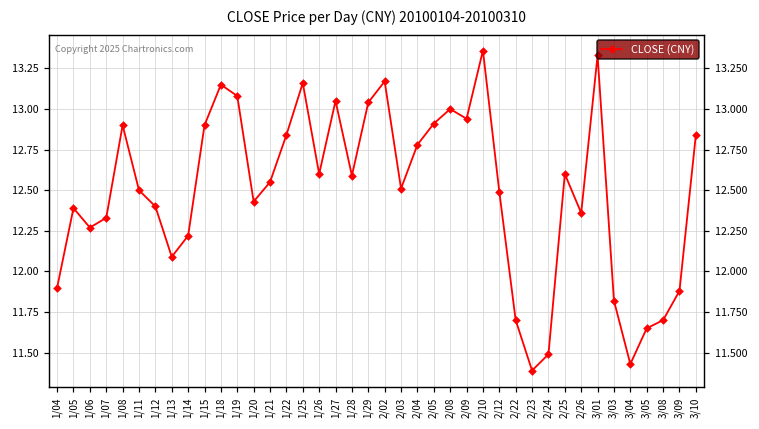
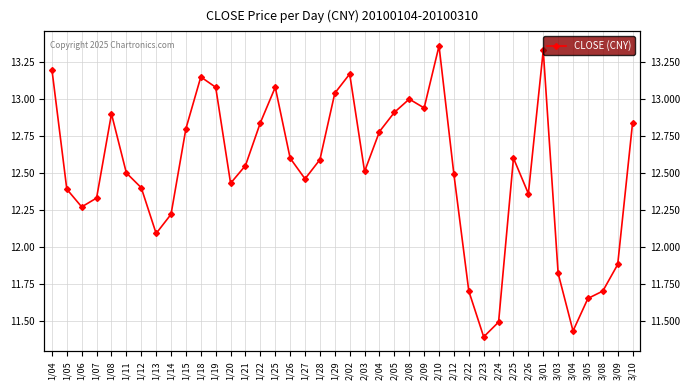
  {
-   "1/04": 11.9,
+   "1/04": 13.2,
    "1/05": 12.39,
    "1/06": 12.27,
    "1/07": 12.33,
    "1/08": 12.90,
    "1/11": 12.50,
    "1/12": 12.40,
    "1/13": 12.09,
    "1/14": 12.22,
-   "1/15": 12.9,
+   "1/15": 12.8,
    "1/18": 13.15,
    "1/19": 13.08,
    "1/20": 12.43,
    "1/21": 12.55,
    "1/22": 12.84,
-   "1/25": 13.16,
+   "1/25": 13.08,
    "1/26": 12.60,
-   "1/27": 13.05,
+   "1/27": 12.46,
    "1/28": 12.59,
    "1/29": 13.04,
    "2/02": 13.17,
    "2/03": 12.51,
    "2/04": 12.78,
    "2/05": 12.91,
    "2/08": 13.00,
    "2/09": 12.94,
    "2/10": 13.36,
    "2/12": 12.49,
    "2/22": 11.70,
    "2/23": 11.39,
    "2/24": 11.49,
    "2/25": 12.60,
    "2/26": 12.36,
    "3/03": 11.82,
    "3/04": 11.43,
    "3/05": 11.65,
    "3/08": 11.70,
    "3/09": 11.88,
    "3/10": 12.84
  }
